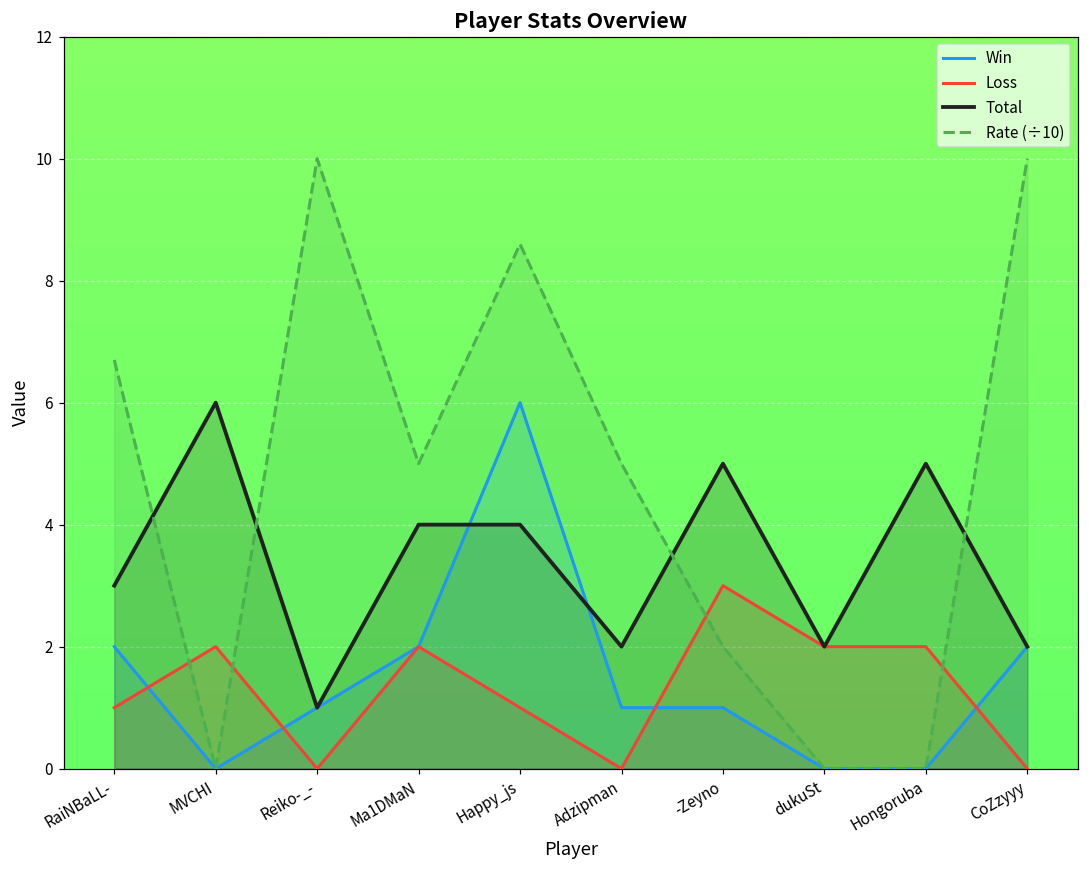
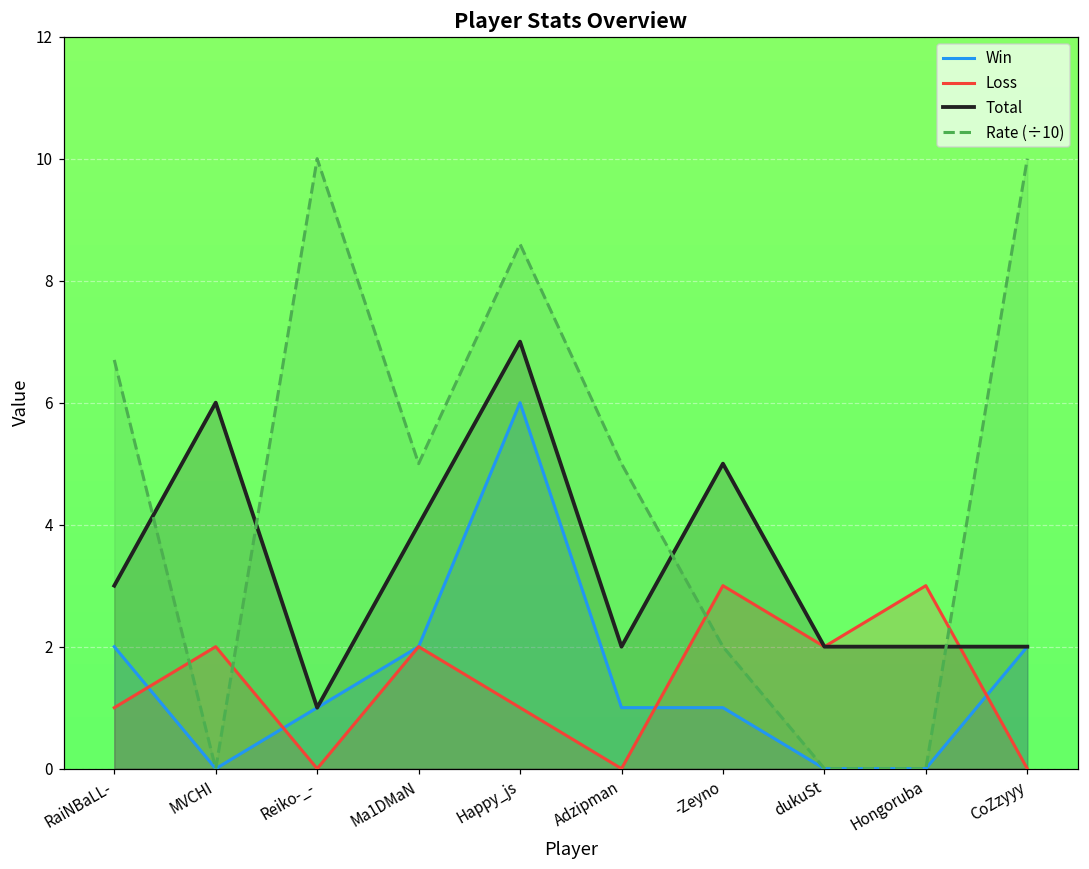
  {
    "Win": {
      "RaiNBaLL-": 2,
      "Happy_js": 6,
      "Adzipman": 1,
      "-Zeyno": 1
    },
    "Loss": {
      "RaiNBaLL-": 1,
      "MVCHI": 2,
      "Reiko-_-": 0,
      "Happy_js": 1,
      "Adzipman": 0,
      "-Zeyno": 3,
-     "Hongoruba": 2,
+     "Hongoruba": 3,
      "CoZzyyy": 0
    },
    "Total": {
      "RaiNBaLL-": 3,
      "MVCHI": 6,
      "Ma1DMaN": 4,
-     "Happy_js": 4,
+     "Happy_js": 7,
      "Adzipman": 2,
      "-Zeyno": 5,
-     "Hongoruba": 5
+     "Hongoruba": 2
    },
    "Rate (÷10)": {
      "RaiNBaLL-": 6.7,
      "Reiko-_-": 10,
      "Ma1DMaN": 5,
      "Happy_js": 8.6,
      "Adzipman": 5,
      "-Zeyno": 2,
      "CoZzyyy": 10
    }
  }
